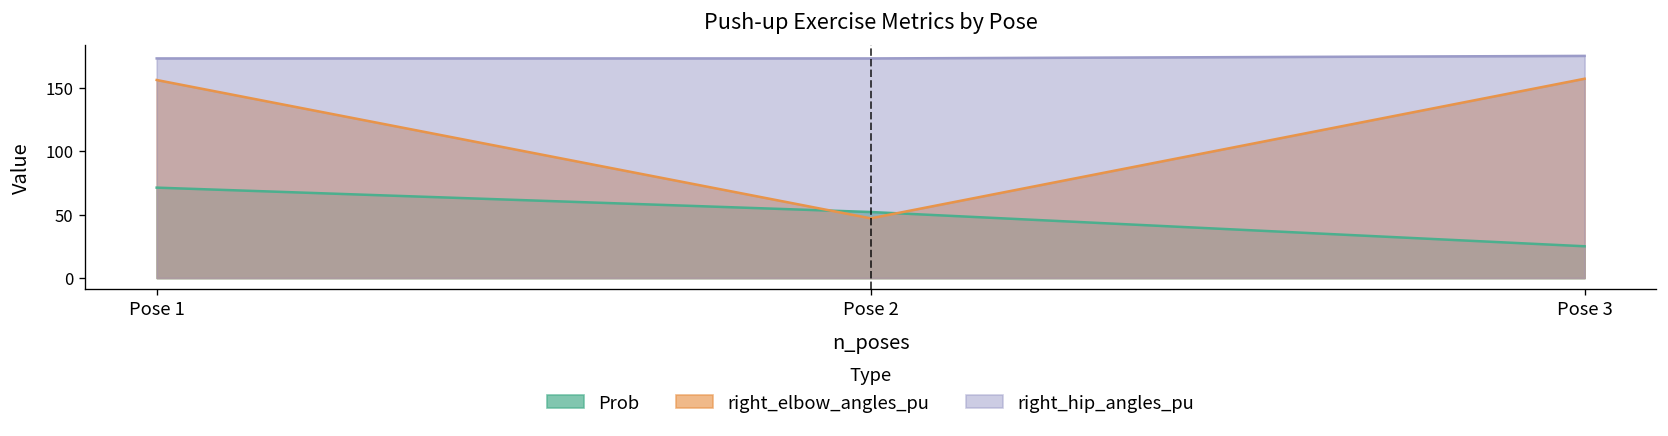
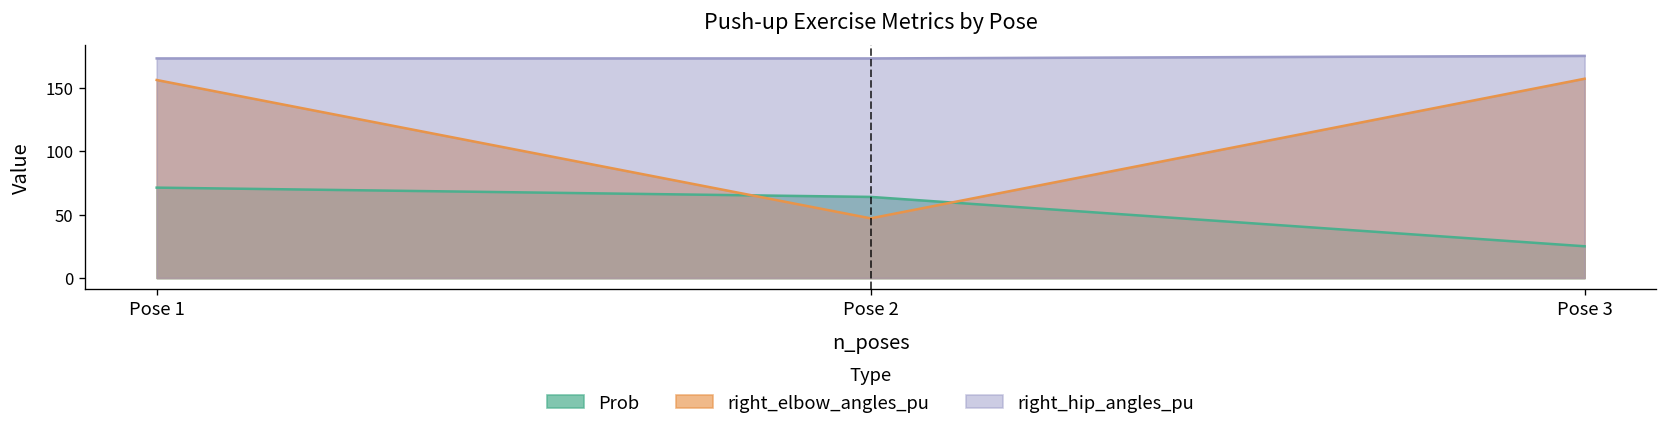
  {
    "Prob": {
      "Pose 1": 71,
-     "Pose 2": 52,
+     "Pose 2": 64,
      "Pose 3": 25
    },
    "right_elbow_angles_pu": {
      "Pose 1": 156,
      "Pose 2": 47,
      "Pose 3": 157
    },
    "right_hip_angles_pu": {
      "Pose 1": 173,
      "Pose 2": 173,
      "Pose 3": 175
    }
  }
